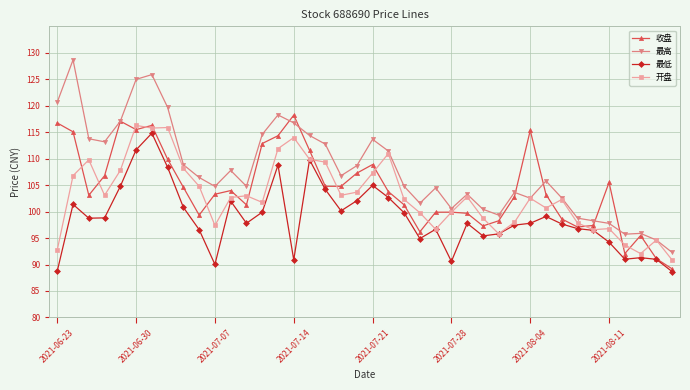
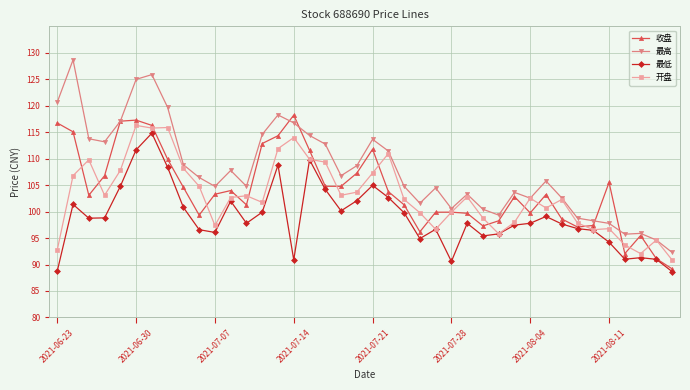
  {
    "收盘": {
      "2021-06-23": 117,
-     "2021-06-30": 115,
+     "2021-06-30": 117,
      "2021-07-07": 103,
      "2021-07-14": 118,
-     "2021-07-21": 109,
-     "2021-08-04": 115,
+     "2021-07-21": 112,
+     "2021-08-04": 100,
      "2021-08-11": 106
    },
    "最低": {
      "2021-06-23": 89,
      "2021-06-30": 112,
-     "2021-07-07": 90,
+     "2021-07-07": 96,
      "2021-07-14": 91,
      "2021-07-21": 105,
      "2021-07-28": 91,
      "2021-08-04": 98,
      "2021-08-11": 94
    }
  }
